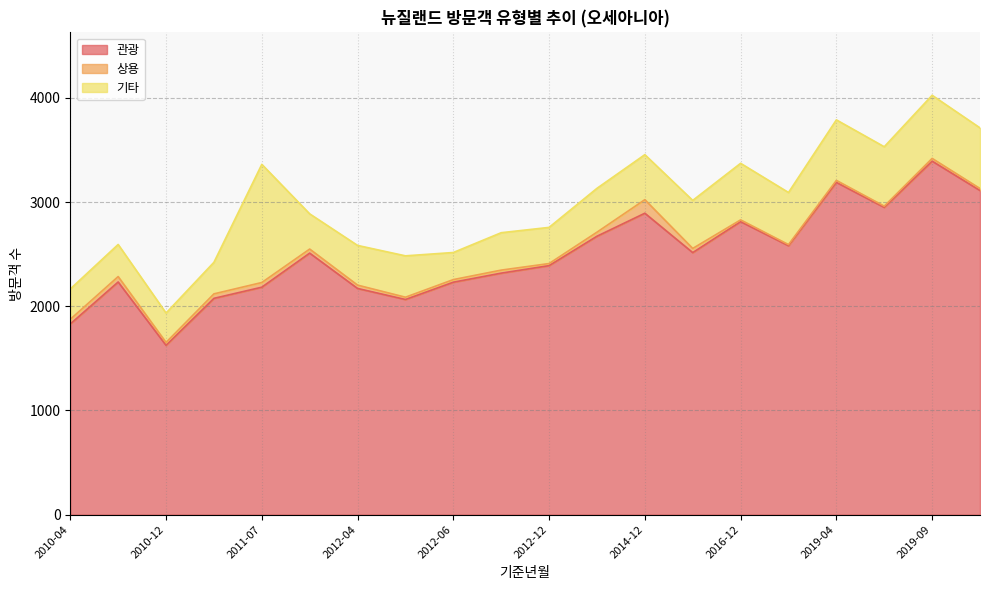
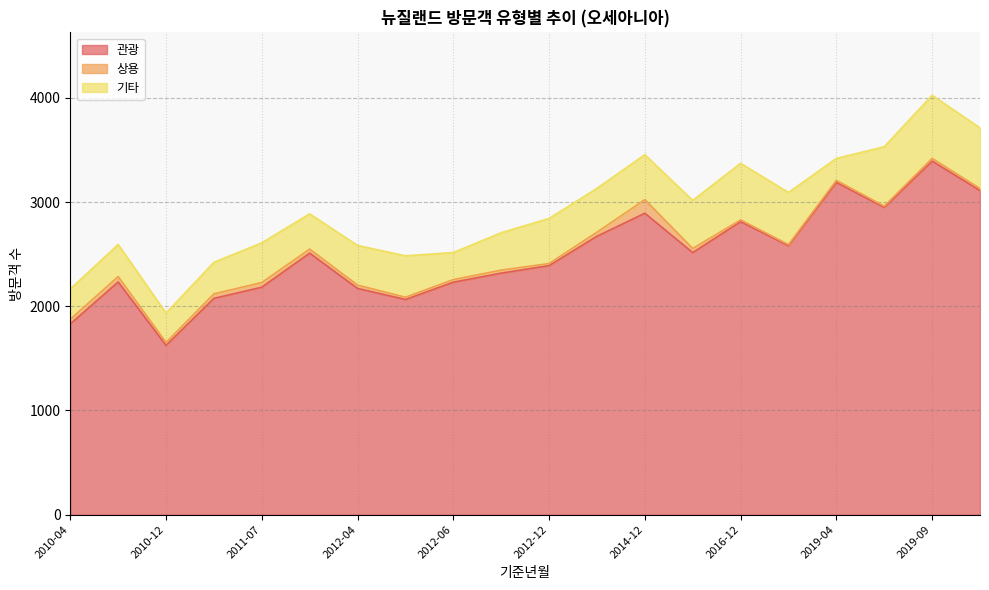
  {
    "관광": {
      "2011-07": 2180,
      "2012-06": 2230,
      "2014-12": 2890
    },
    "상용": {
      "2011-07": 50,
      "2012-06": 30,
      "2014-12": 130
    },
    "기타": {
-     "2011-07": 1130,
+     "2011-07": 380,
      "2012-06": 260,
-     "2012-12": 350,
+     "2012-12": 430,
      "2014-12": 430,
-     "2019-04": 580
+     "2019-04": 210
    }
  }
